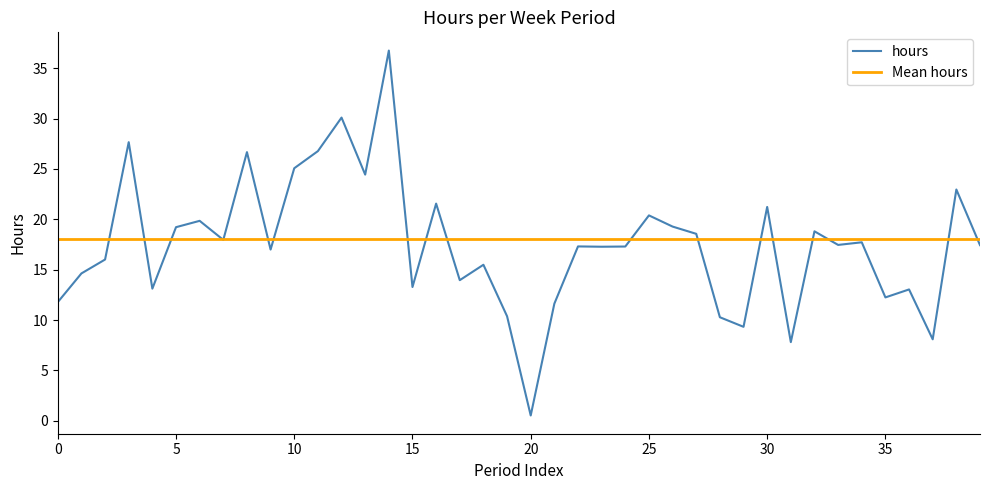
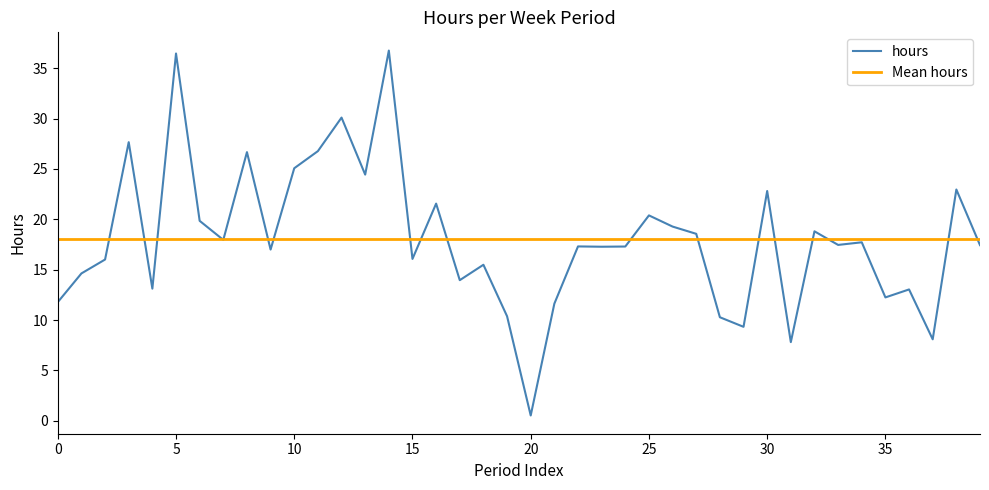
  {
    "0": 11.8,
-   "5": 19.2,
+   "5": 36.5,
    "10": 25.1,
-   "15": 13.3,
+   "15": 16.1,
    "20": 0.5,
    "25": 20.4,
-   "30": 21.2,
+   "30": 22.8,
    "35": 12.3
  }
